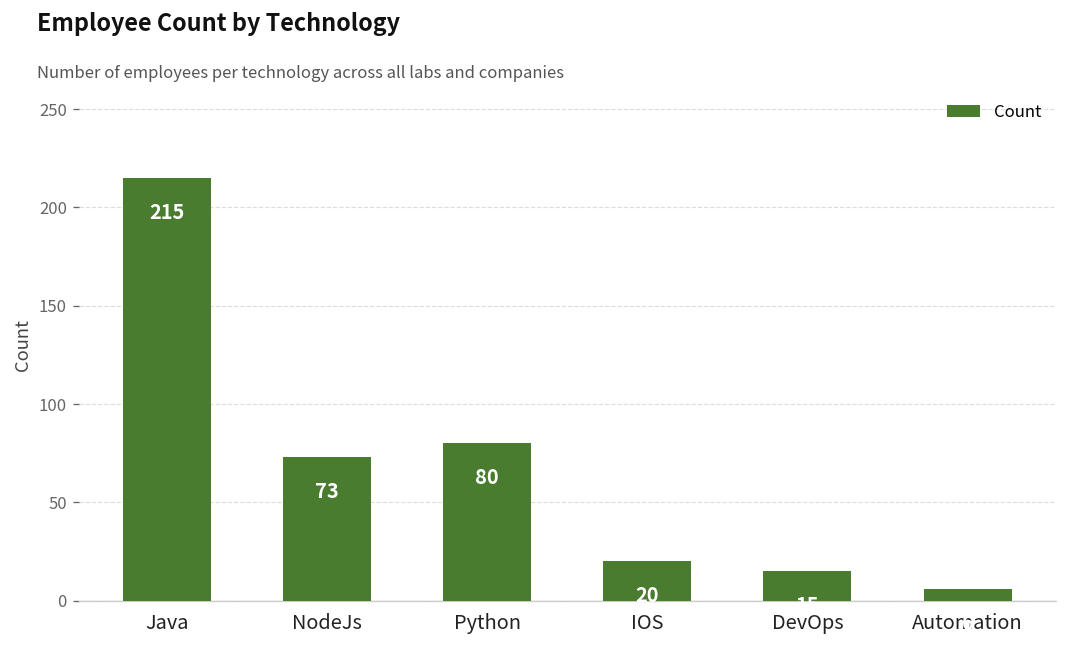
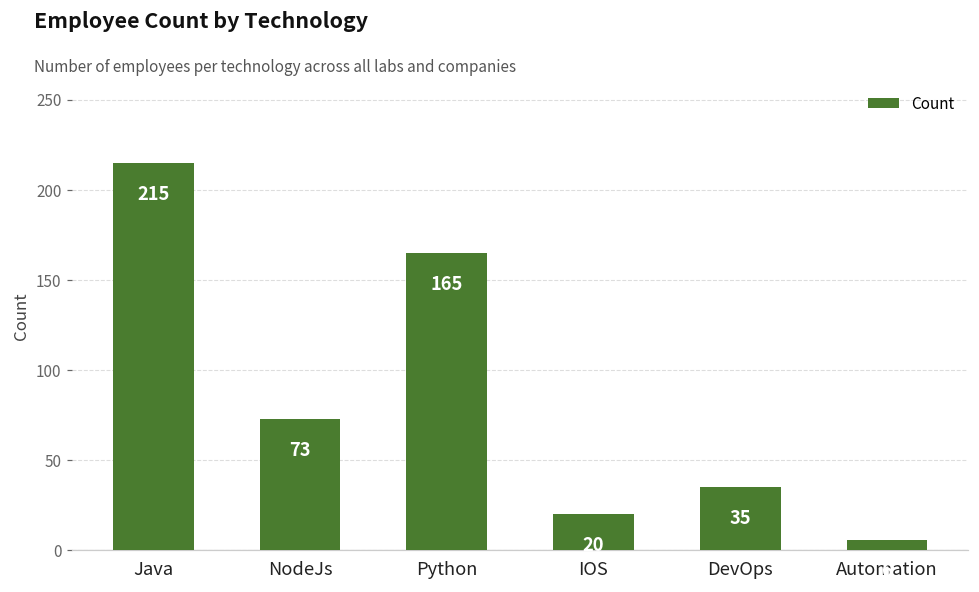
  {
    "Java": 215,
    "NodeJs": 73,
-   "Python": 80,
+   "Python": 165,
    "IOS": 20,
-   "DevOps": 15
+   "DevOps": 35
  }
